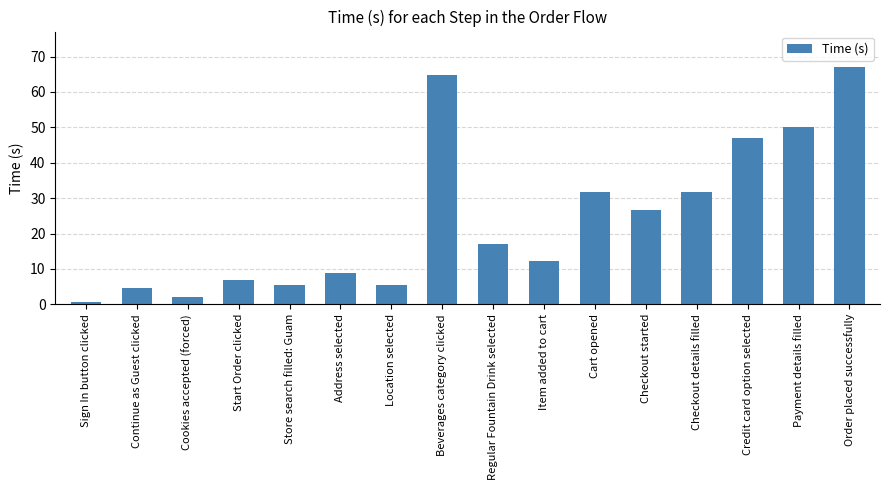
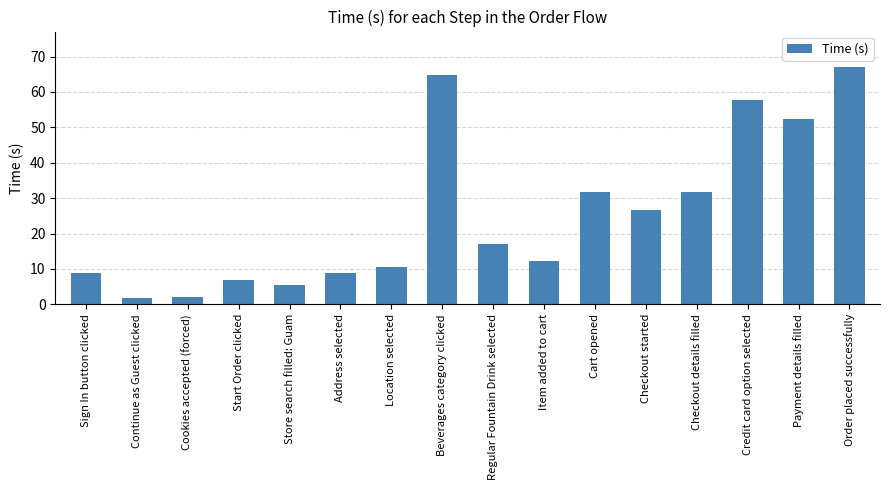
  {
-   "Sign In button clicked": 1,
-   "Continue as Guest clicked": 5,
+   "Sign In button clicked": 9,
+   "Continue as Guest clicked": 2,
    "Cookies accepted (forced)": 2,
    "Start Order clicked": 7,
    "Store search filled: Guam": 6,
    "Address selected": 9,
-   "Location selected": 6,
+   "Location selected": 10,
    "Beverages category clicked": 65,
    "Regular Fountain Drink selected": 17,
    "Item added to cart": 12,
    "Cart opened": 32,
    "Checkout started": 27,
    "Checkout details filled": 32,
-   "Credit card option selected": 47,
-   "Payment details filled": 50,
+   "Credit card option selected": 58,
+   "Payment details filled": 52,
    "Order placed successfully": 67
  }
